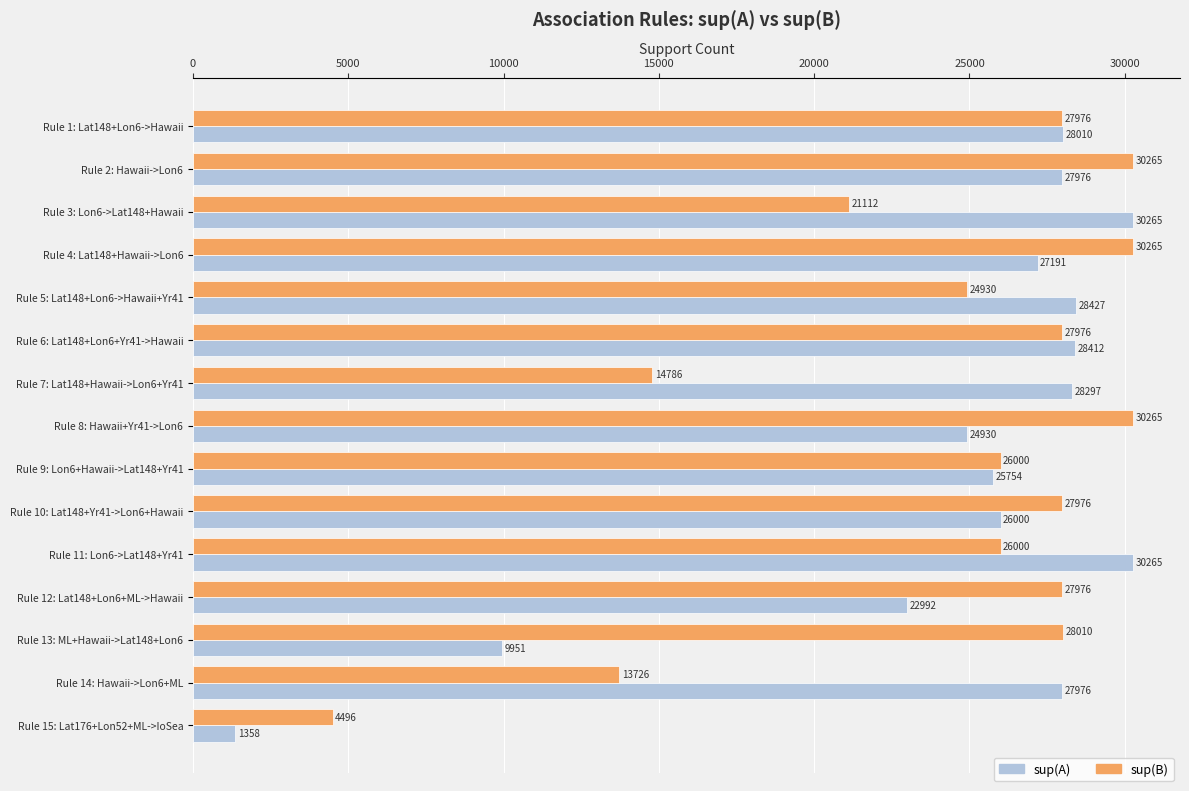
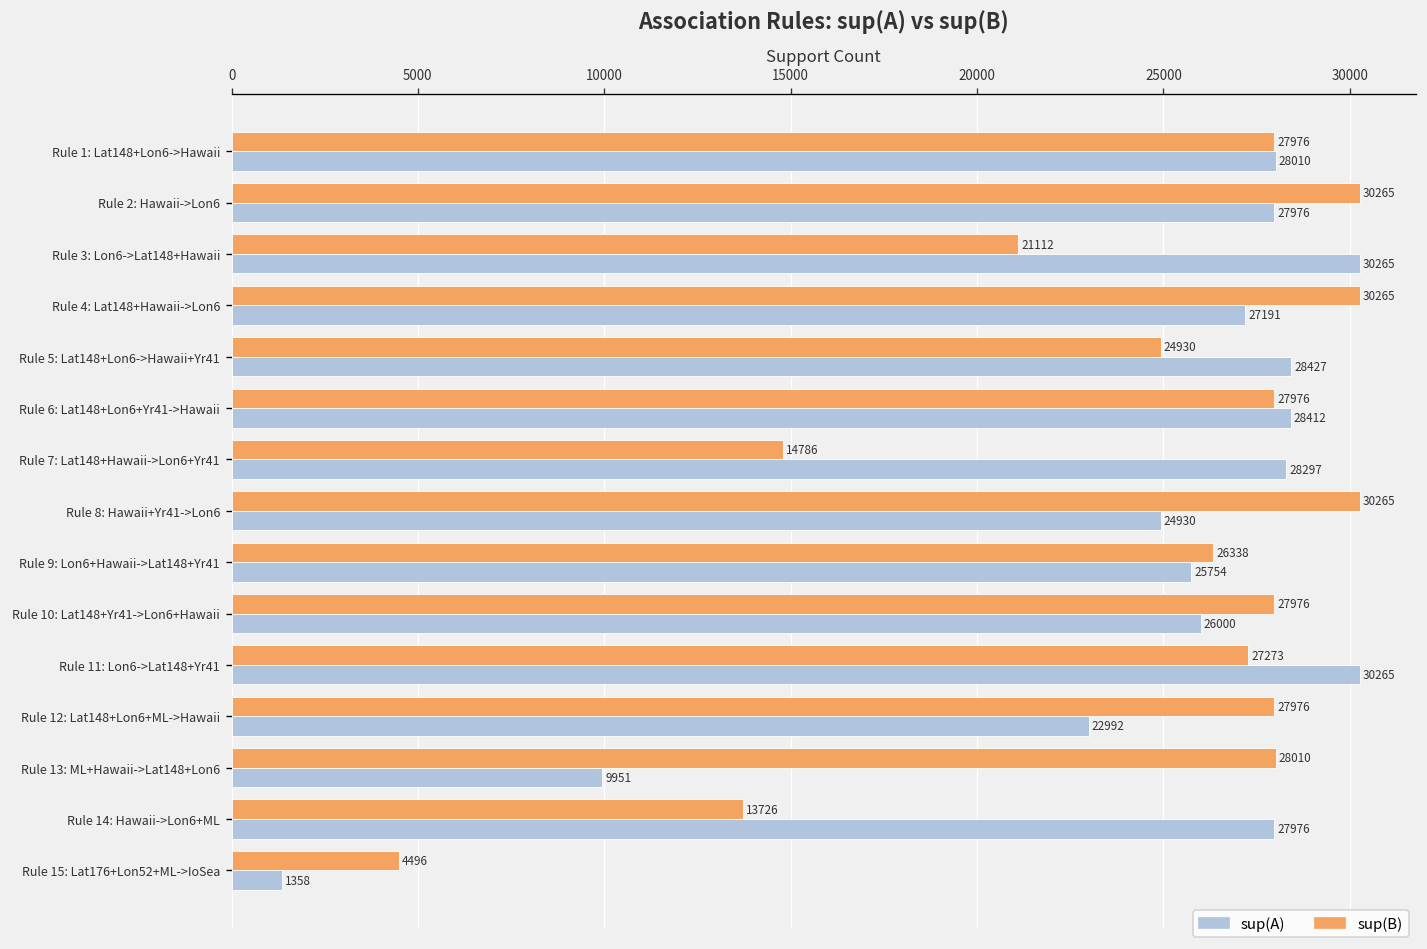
  {
    "sup(A)": {
      "Rule 1: Lat148+Lon6->Hawaii": 28010,
      "Rule 2: Hawaii->Lon6": 27976,
      "Rule 3: Lon6->Lat148+Hawaii": 30265,
      "Rule 4: Lat148+Hawaii->Lon6": 27191,
      "Rule 5: Lat148+Lon6->Hawaii+Yr41": 28427,
      "Rule 6: Lat148+Lon6+Yr41->Hawaii": 28412,
      "Rule 7: Lat148+Hawaii->Lon6+Yr41": 28297,
      "Rule 8: Hawaii+Yr41->Lon6": 24930,
      "Rule 9: Lon6+Hawaii->Lat148+Yr41": 25754,
      "Rule 10: Lat148+Yr41->Lon6+Hawaii": 26000,
      "Rule 11: Lon6->Lat148+Yr41": 30265,
      "Rule 12: Lat148+Lon6+ML->Hawaii": 22992,
      "Rule 13: ML+Hawaii->Lat148+Lon6": 9951,
      "Rule 14: Hawaii->Lon6+ML": 27976,
      "Rule 15: Lat176+Lon52+ML->IoSea": 1358
    },
    "sup(B)": {
      "Rule 1: Lat148+Lon6->Hawaii": 27976,
      "Rule 2: Hawaii->Lon6": 30265,
      "Rule 3: Lon6->Lat148+Hawaii": 21112,
      "Rule 4: Lat148+Hawaii->Lon6": 30265,
      "Rule 5: Lat148+Lon6->Hawaii+Yr41": 24930,
      "Rule 6: Lat148+Lon6+Yr41->Hawaii": 27976,
      "Rule 7: Lat148+Hawaii->Lon6+Yr41": 14786,
      "Rule 8: Hawaii+Yr41->Lon6": 30265,
-     "Rule 9: Lon6+Hawaii->Lat148+Yr41": 26000,
+     "Rule 9: Lon6+Hawaii->Lat148+Yr41": 26338,
      "Rule 10: Lat148+Yr41->Lon6+Hawaii": 27976,
-     "Rule 11: Lon6->Lat148+Yr41": 26000,
+     "Rule 11: Lon6->Lat148+Yr41": 27273,
      "Rule 12: Lat148+Lon6+ML->Hawaii": 27976,
      "Rule 13: ML+Hawaii->Lat148+Lon6": 28010,
      "Rule 14: Hawaii->Lon6+ML": 13726,
      "Rule 15: Lat176+Lon52+ML->IoSea": 4496
    }
  }
